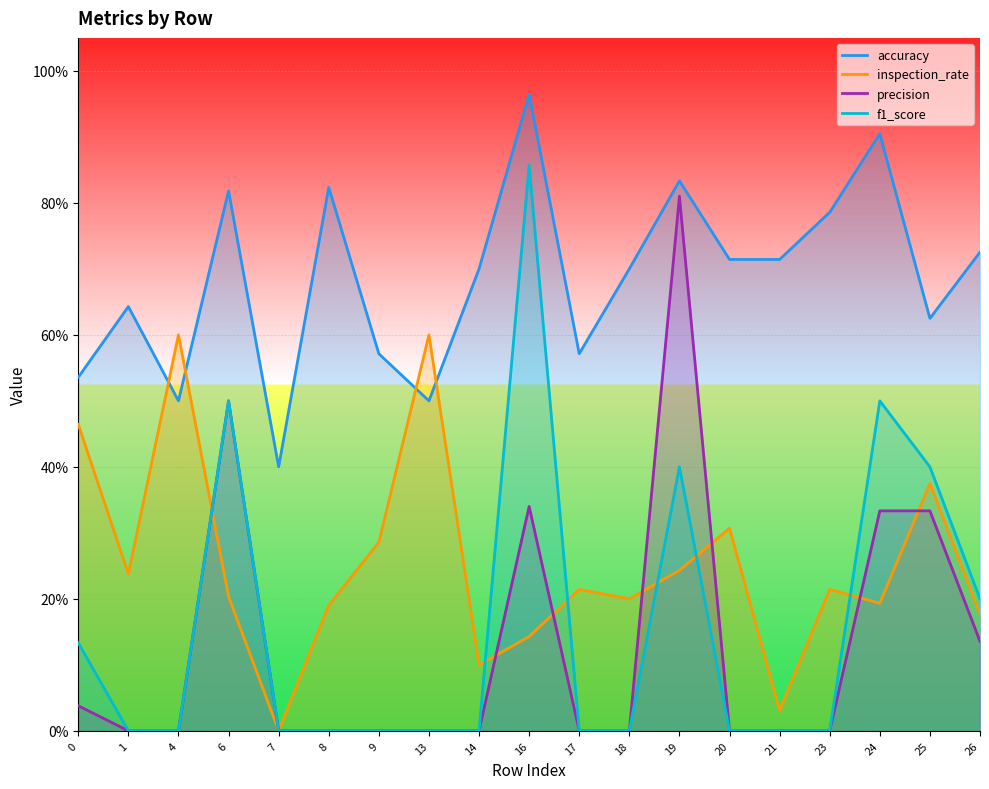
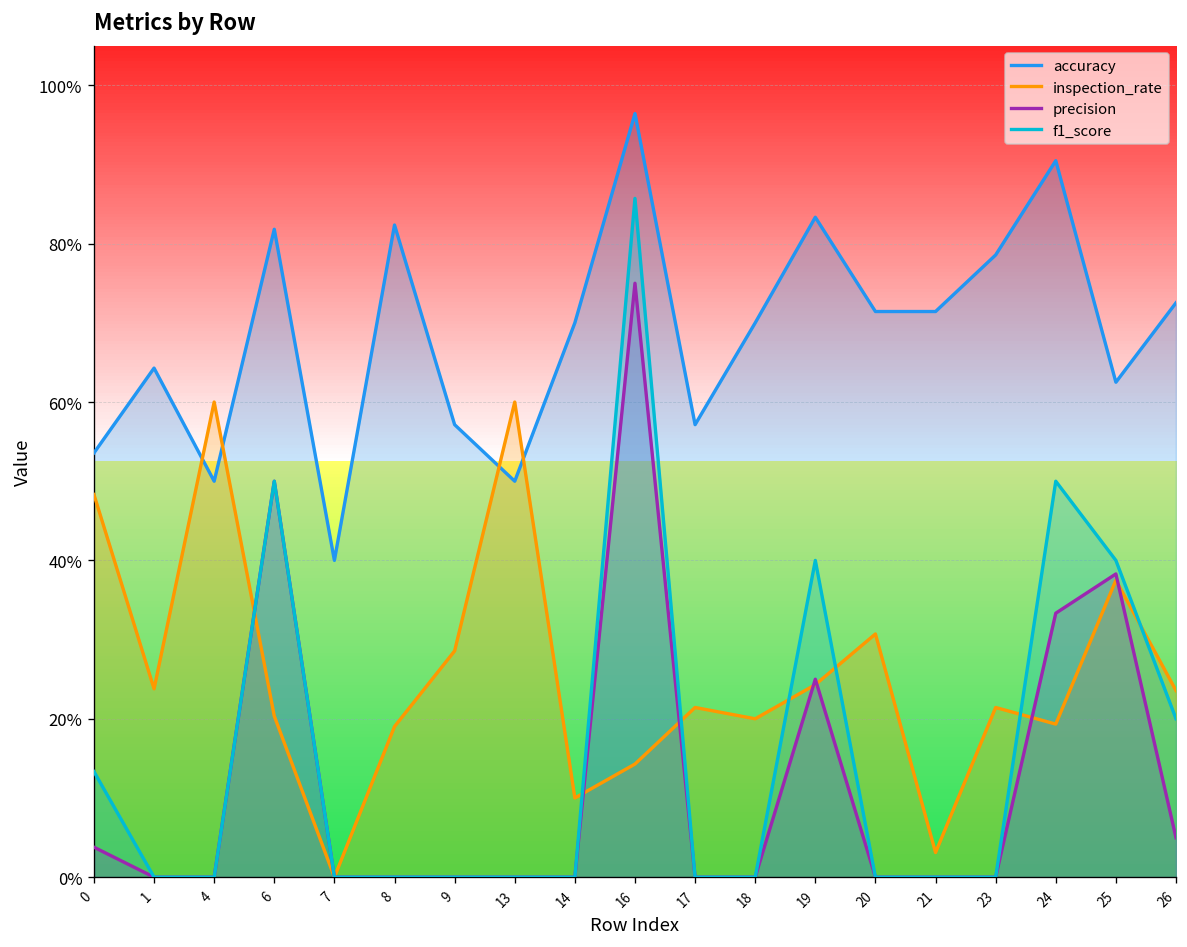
  {
    "inspection_rate": {
-     "0": "46%",
+     "0": "48%",
      "1": "24%",
      "4": "60%",
      "6": "20%",
      "8": "19%",
      "9": "29%",
      "13": "60%",
      "14": "10%",
      "16": "14%",
      "17": "21%",
      "18": "20%",
      "19": "24%",
      "20": "31%",
      "21": "3%",
      "23": "21%",
      "24": "19%",
      "25": "38%",
-     "26": "18%"
+     "26": "24%"
    },
    "precision": {
      "0": "4%",
-     "16": "34%",
-     "19": "81%",
+     "16": "75%",
+     "19": "25%",
      "24": "33%",
-     "25": "33%",
-     "26": "14%"
+     "25": "38%",
+     "26": "5%"
    }
  }
